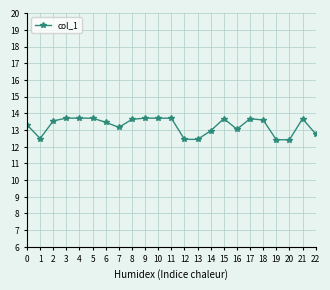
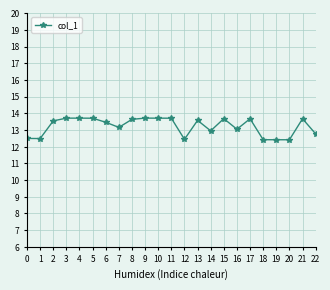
  {
-   "0": 13.3,
+   "0": 12.5,
    "1": 12.5,
    "2": 13.5,
    "3": 13.7,
    "4": 13.7,
    "5": 13.7,
    "6": 13.5,
    "7": 13.2,
    "8": 13.6,
    "9": 13.7,
    "10": 13.7,
    "11": 13.7,
    "12": 12.4,
-   "13": 12.4,
+   "13": 13.6,
    "14": 13.0,
    "15": 13.7,
    "16": 13.0,
    "17": 13.7,
-   "18": 13.6,
+   "18": 12.4,
    "19": 12.4,
    "20": 12.4,
    "21": 13.7,
    "22": 12.8
  }
